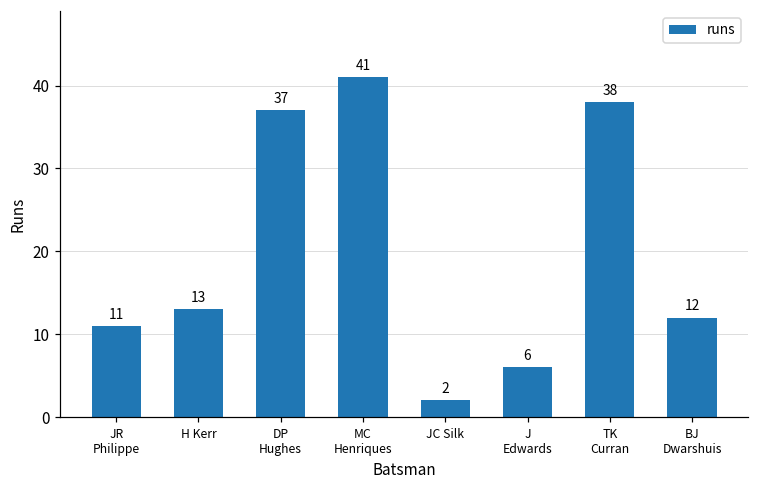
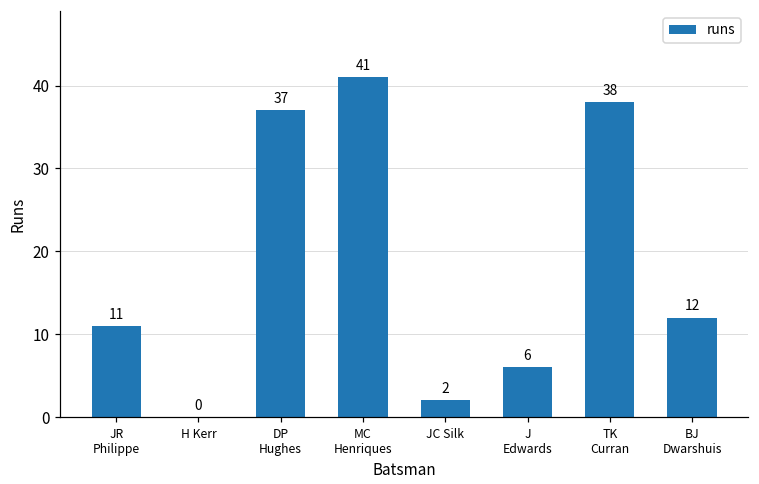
  {
    "JR Philippe": 11,
-   "H Kerr": 13,
+   "H Kerr": 0,
    "DP Hughes": 37,
    "MC Henriques": 41,
    "JC Silk": 2,
    "J Edwards": 6,
    "TK Curran": 38,
    "BJ Dwarshuis": 12
  }
